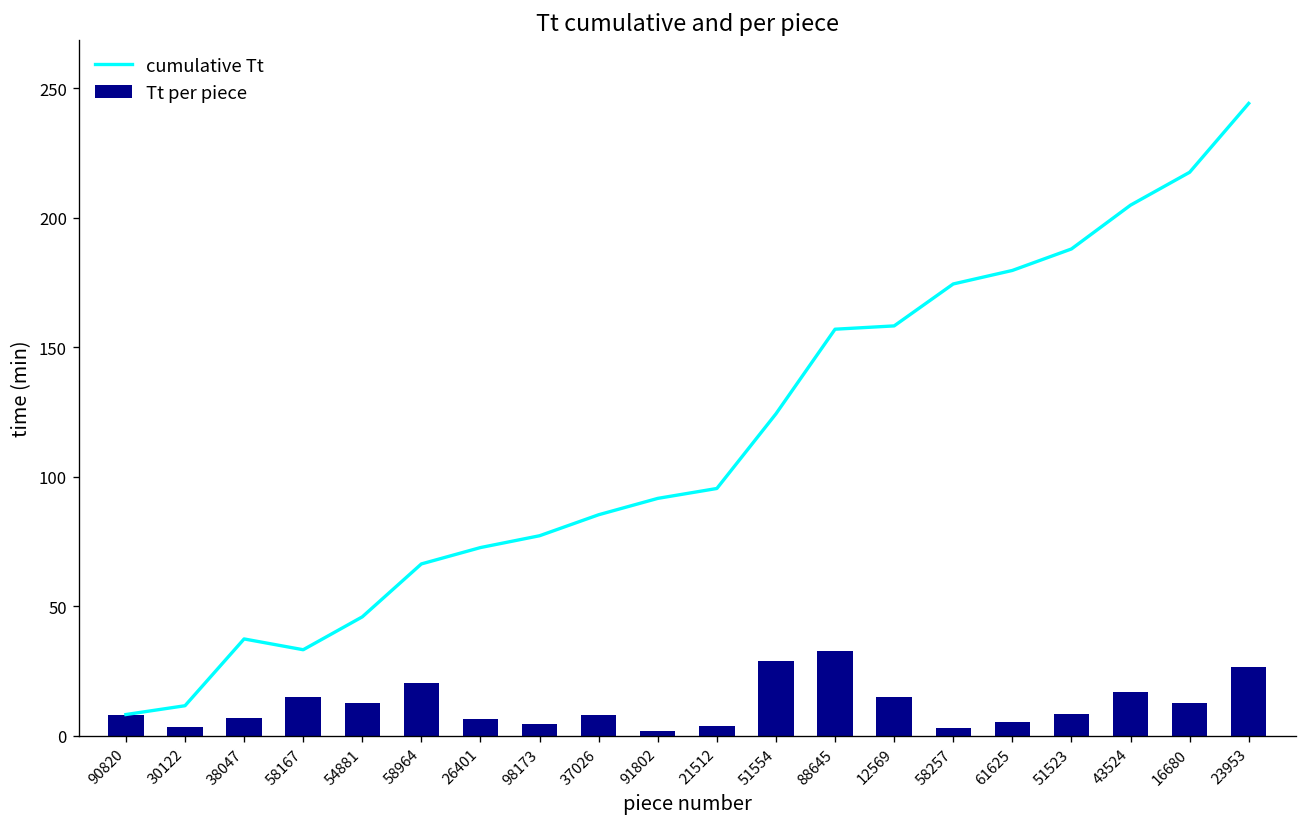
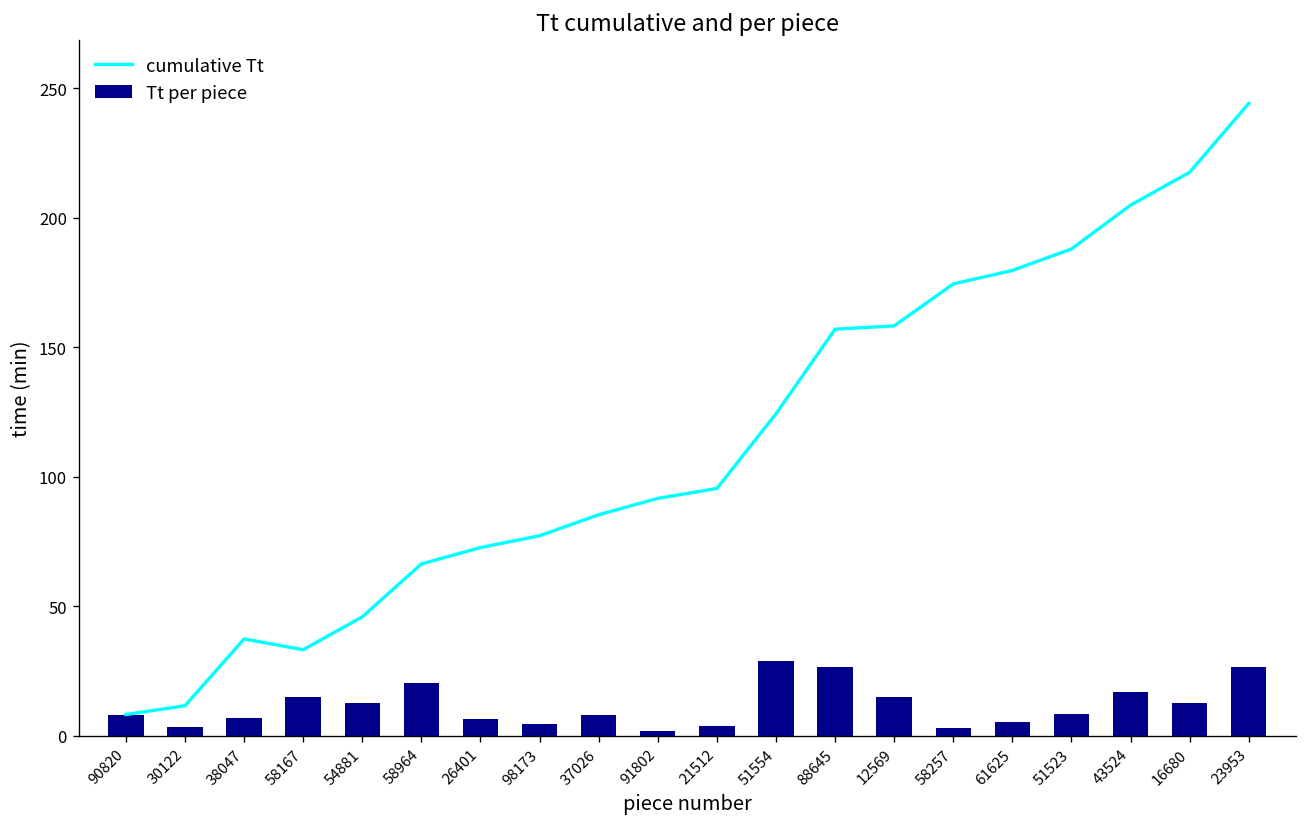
  {
    "cumulative Tt": {
      "90820": 8,
      "30122": 12,
      "38047": 37,
      "58167": 33,
      "54881": 46,
      "58964": 66,
      "26401": 73,
      "98173": 77,
      "37026": 85,
      "91802": 92,
      "21512": 95,
      "51554": 124,
      "88645": 157,
      "12569": 158,
      "58257": 174,
      "61625": 180,
      "51523": 188,
      "43524": 205,
      "16680": 218,
      "23953": 244
    },
    "Tt per piece": {
      "90820": 8,
      "30122": 3,
      "38047": 7,
      "58167": 15,
      "54881": 13,
      "58964": 20,
      "26401": 6,
      "98173": 5,
      "37026": 8,
      "91802": 2,
      "21512": 4,
      "51554": 29,
-     "88645": 33,
+     "88645": 26,
      "12569": 15,
      "58257": 3,
      "61625": 5,
      "51523": 8,
      "43524": 17,
      "16680": 13,
      "23953": 27
    }
  }
